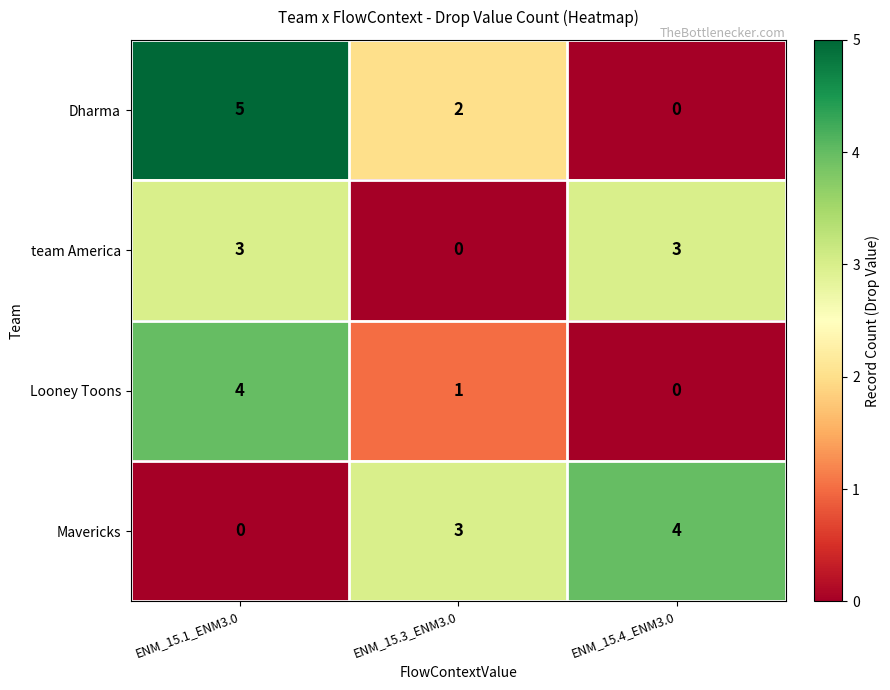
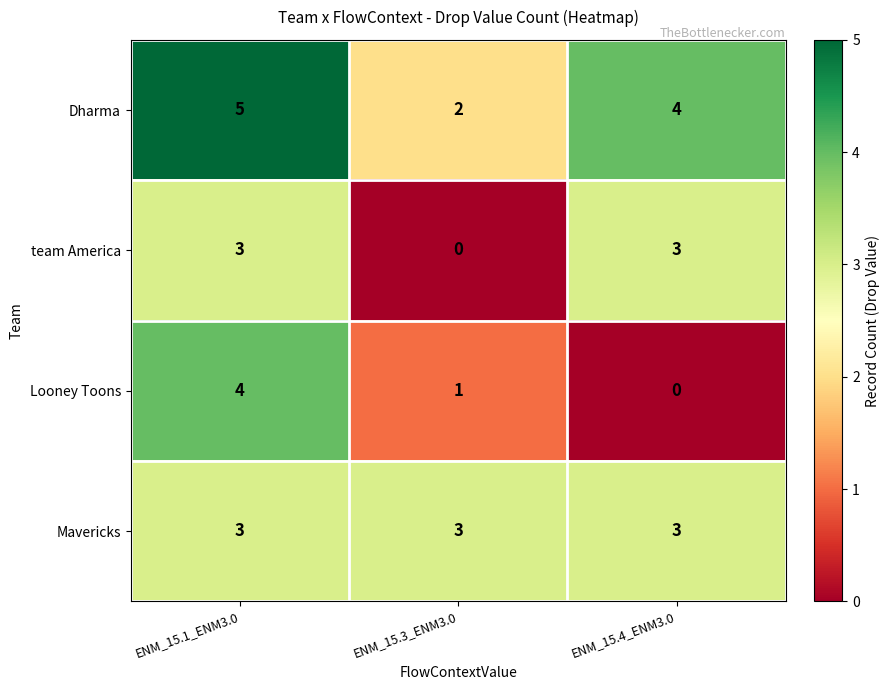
  {
    "Dharma": {
      "ENM_15.1_ENM3.0": 5,
      "ENM_15.3_ENM3.0": 2,
-     "ENM_15.4_ENM3.0": 0
+     "ENM_15.4_ENM3.0": 4
    },
    "team America": {
      "ENM_15.1_ENM3.0": 3,
      "ENM_15.3_ENM3.0": 0,
      "ENM_15.4_ENM3.0": 3
    },
    "Looney Toons": {
      "ENM_15.1_ENM3.0": 4,
      "ENM_15.3_ENM3.0": 1,
      "ENM_15.4_ENM3.0": 0
    },
    "Mavericks": {
-     "ENM_15.1_ENM3.0": 0,
+     "ENM_15.1_ENM3.0": 3,
      "ENM_15.3_ENM3.0": 3,
-     "ENM_15.4_ENM3.0": 4
+     "ENM_15.4_ENM3.0": 3
    }
  }
